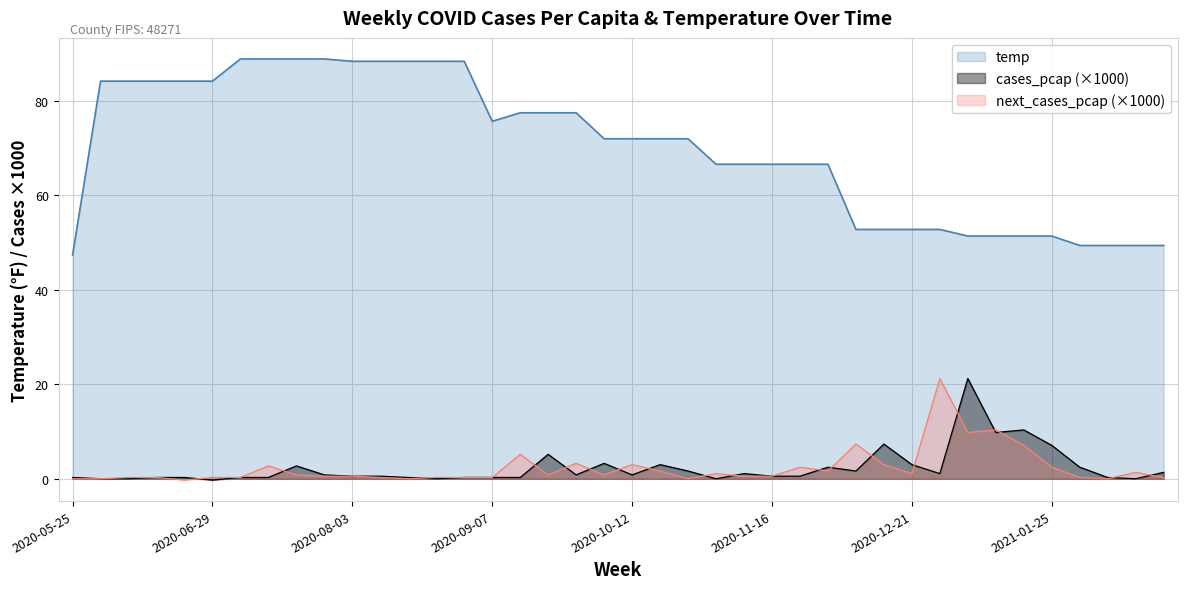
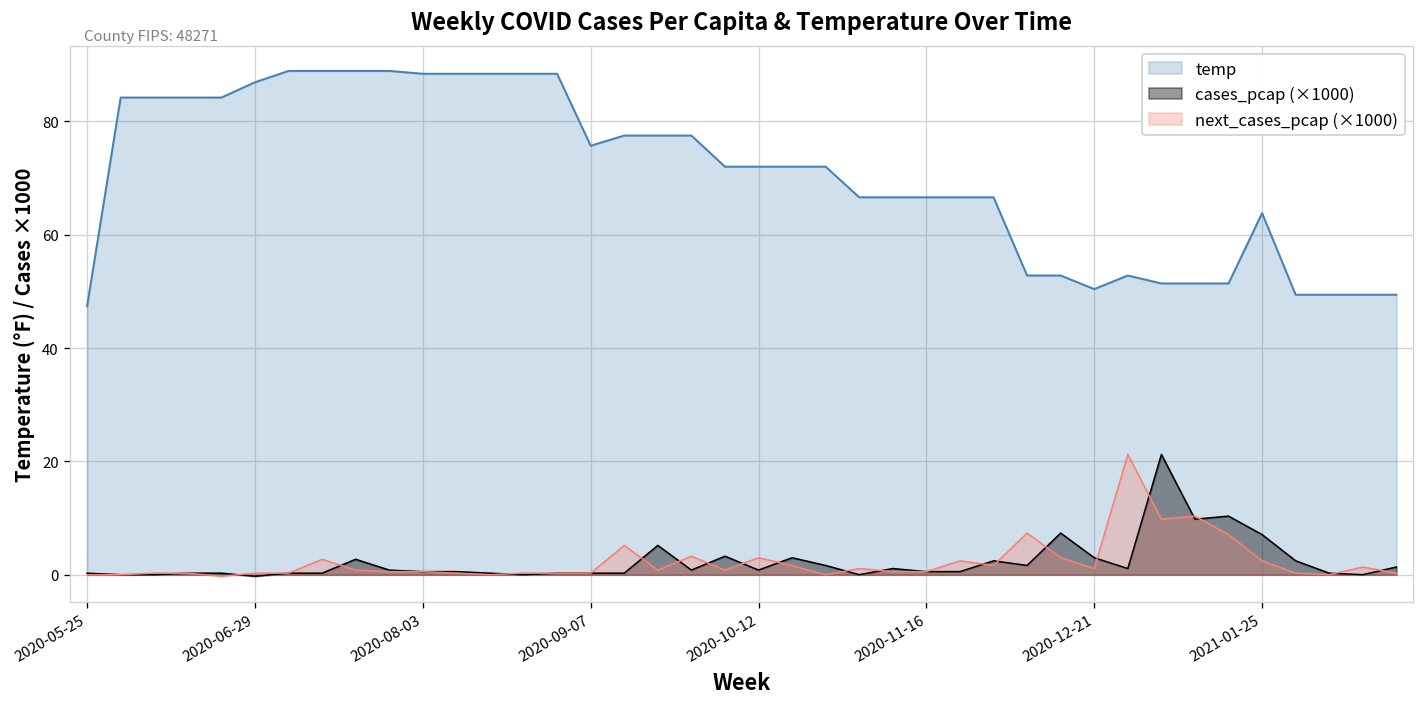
  {
    "temp": {
      "2020-05-25": 47,
-     "2020-06-29": 84,
+     "2020-06-29": 87,
      "2020-08-03": 88,
      "2020-09-07": 76,
      "2020-10-12": 72,
      "2020-11-16": 67,
-     "2020-12-21": 53,
-     "2021-01-25": 51
+     "2020-12-21": 50,
+     "2021-01-25": 64
    }
  }
